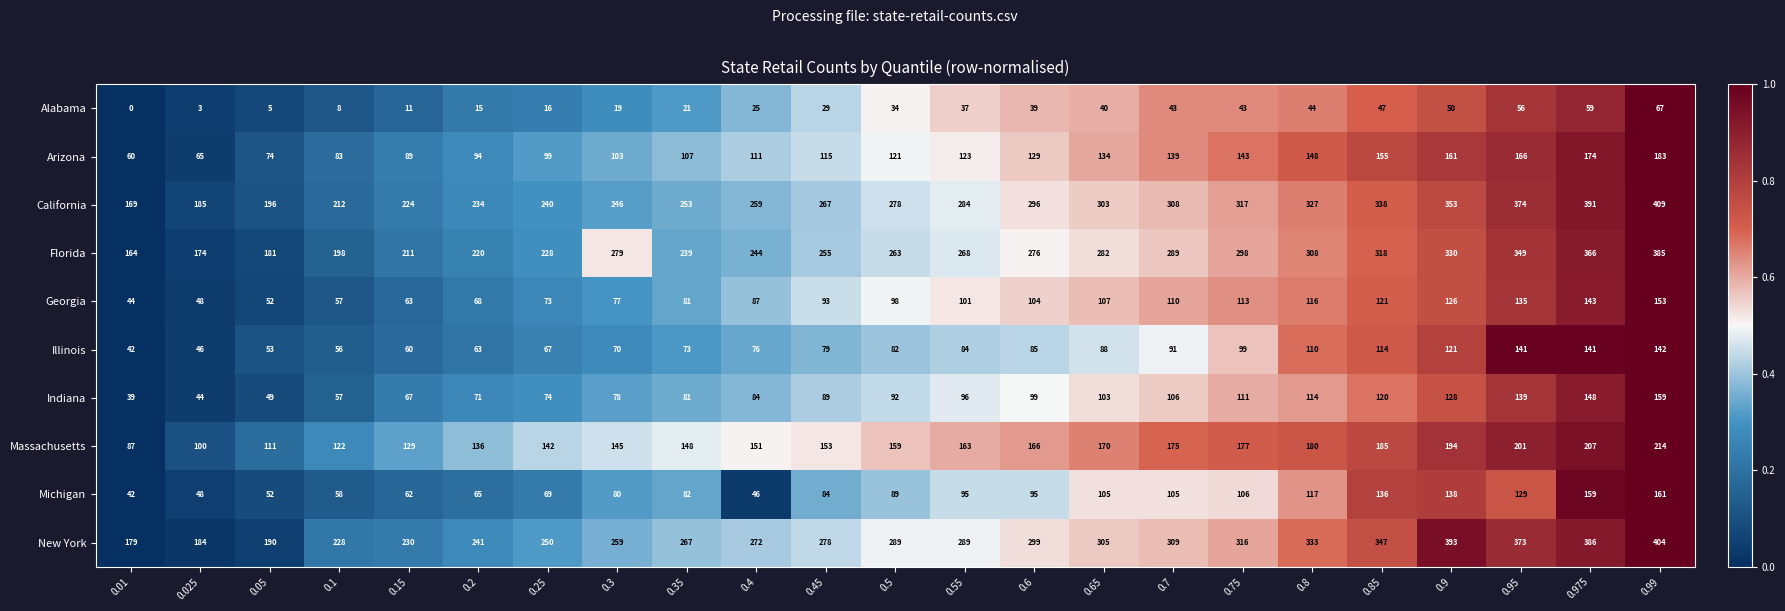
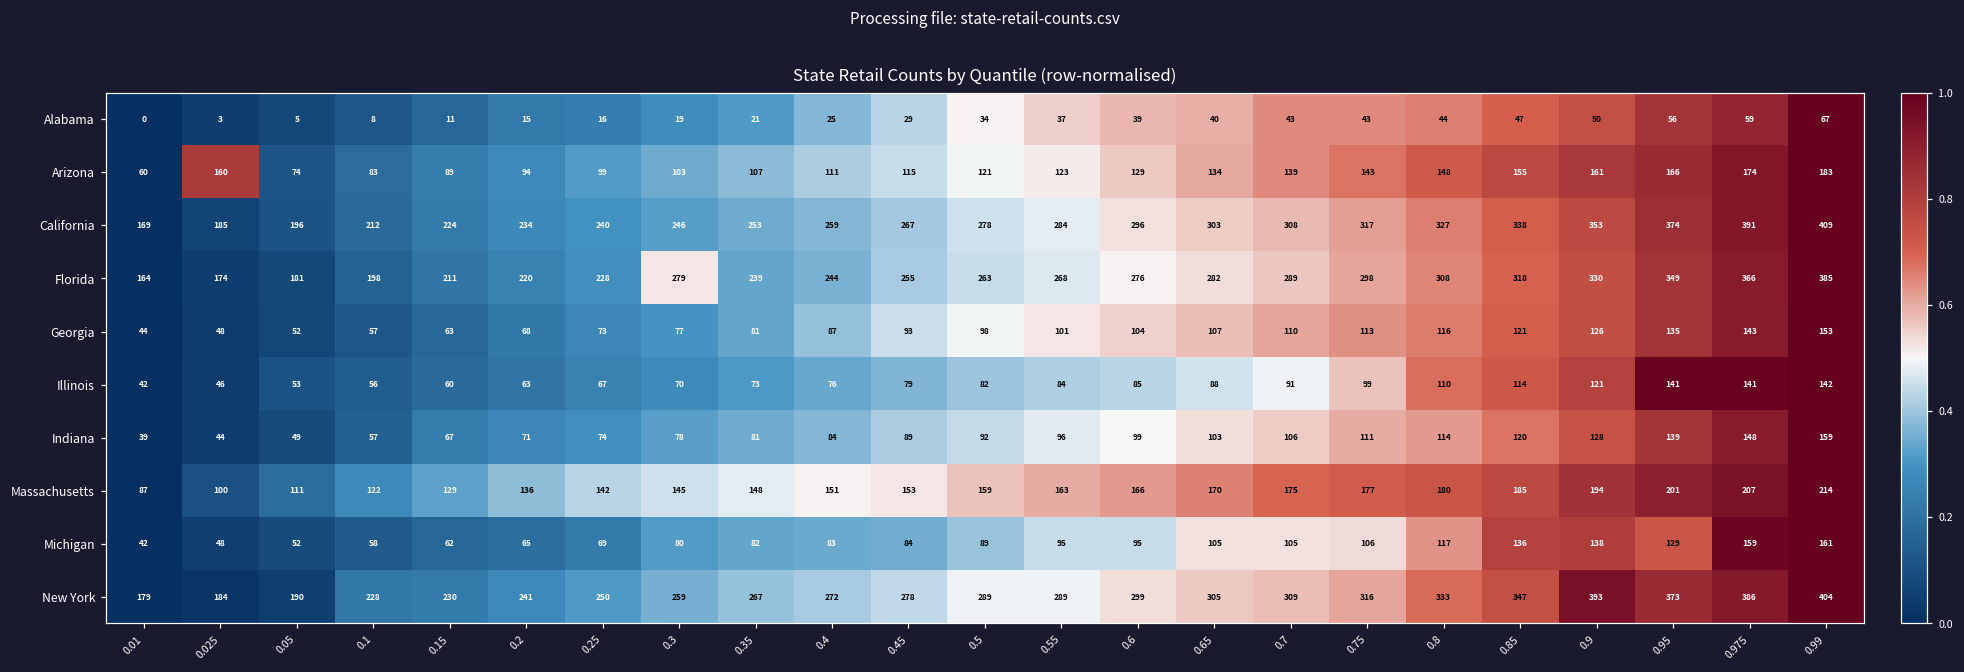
  {
    "Arizona": {
      "0.01": 60,
-     "0.025": 65,
+     "0.025": 160,
      "0.05": 74,
      "0.1": 83,
      "0.15": 89,
      "0.2": 94,
      "0.25": 99,
      "0.3": 103,
      "0.35": 107,
      "0.4": 111,
      "0.45": 115,
      "0.5": 121,
      "0.55": 123,
      "0.6": 129,
      "0.65": 134,
      "0.7": 139,
      "0.75": 143,
      "0.8": 148,
      "0.85": 155,
      "0.9": 161,
      "0.95": 166,
      "0.975": 174,
      "0.99": 183
    },
    "Michigan": {
      "0.01": 42,
      "0.025": 48,
      "0.05": 52,
      "0.1": 58,
      "0.15": 62,
      "0.2": 65,
      "0.25": 69,
      "0.3": 80,
      "0.35": 82,
-     "0.4": 46,
+     "0.4": 83,
      "0.45": 84,
      "0.5": 89,
      "0.55": 95,
      "0.6": 95,
      "0.65": 105,
      "0.7": 105,
      "0.75": 106,
      "0.8": 117,
      "0.85": 136,
      "0.9": 138,
      "0.95": 129,
      "0.975": 159,
      "0.99": 161
    }
  }
